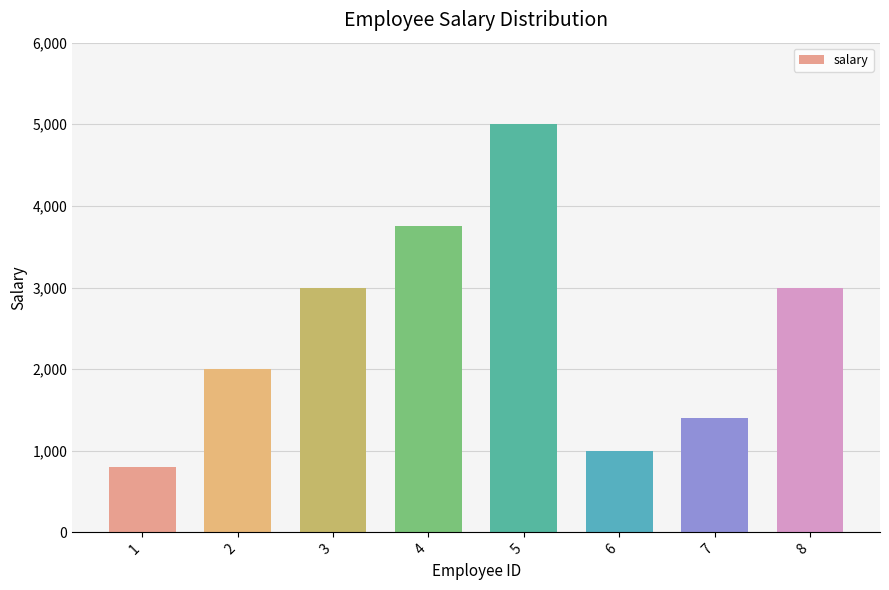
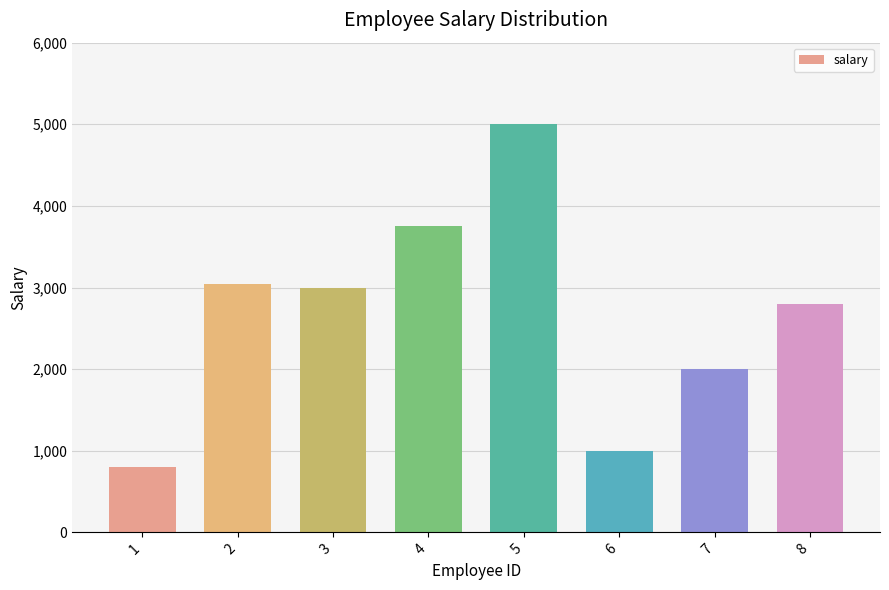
  {
    "1": "800",
-   "2": "2,000",
+   "2": "3,000",
    "3": "3,000",
    "4": "3,800",
    "5": "5,000",
    "6": "1,000",
-   "7": "1,400",
-   "8": "3,000"
+   "7": "2,000",
+   "8": "2,800"
  }
